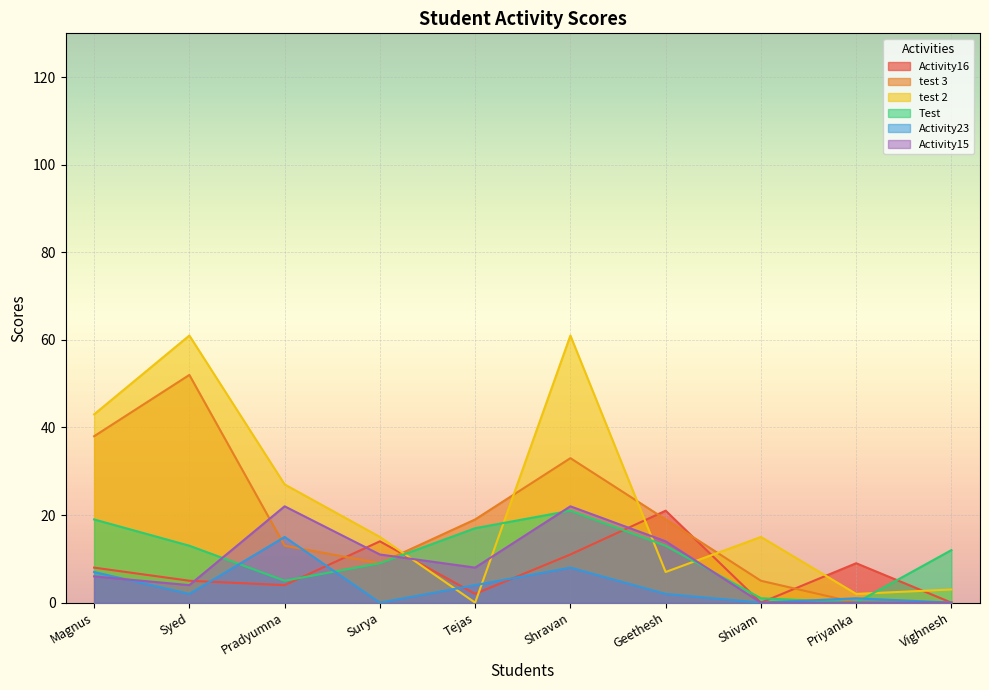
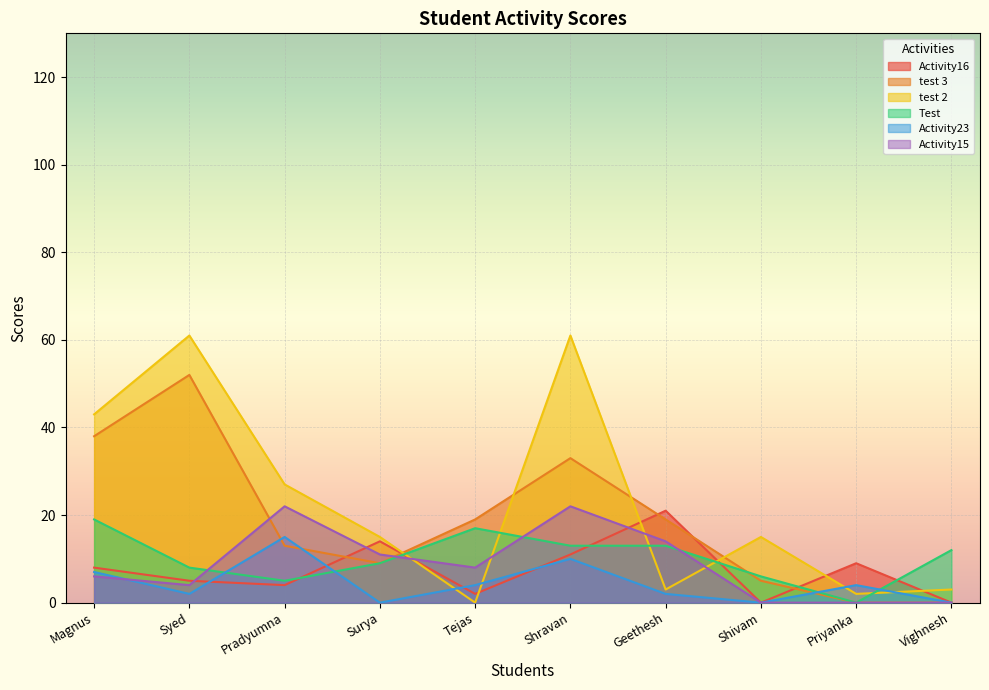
  {
    "test 2": {
      "Magnus": 43,
      "Syed": 61,
      "Pradyumna": 27,
      "Surya": 15,
      "Tejas": 0,
      "Shravan": 61,
-     "Geethesh": 7,
+     "Geethesh": 3,
      "Shivam": 15,
      "Priyanka": 2,
      "Vighnesh": 3
    },
    "Test": {
      "Magnus": 19,
-     "Syed": 13,
+     "Syed": 8,
      "Pradyumna": 5,
      "Tejas": 17,
-     "Shravan": 21,
+     "Shravan": 13,
      "Geethesh": 13,
-     "Shivam": 1,
+     "Shivam": 6,
      "Vighnesh": 12
    },
    "Activity23": {
      "Magnus": 7,
      "Syed": 2,
      "Pradyumna": 15,
      "Surya": 0,
      "Tejas": 4,
-     "Shravan": 8,
+     "Shravan": 10,
      "Geethesh": 2,
-     "Priyanka": 1
+     "Priyanka": 4
    },
    "Activity15": {
      "Magnus": 6,
      "Syed": 4,
      "Pradyumna": 22,
      "Surya": 11,
      "Tejas": 8,
      "Shravan": 22,
      "Geethesh": 14
    }
  }
